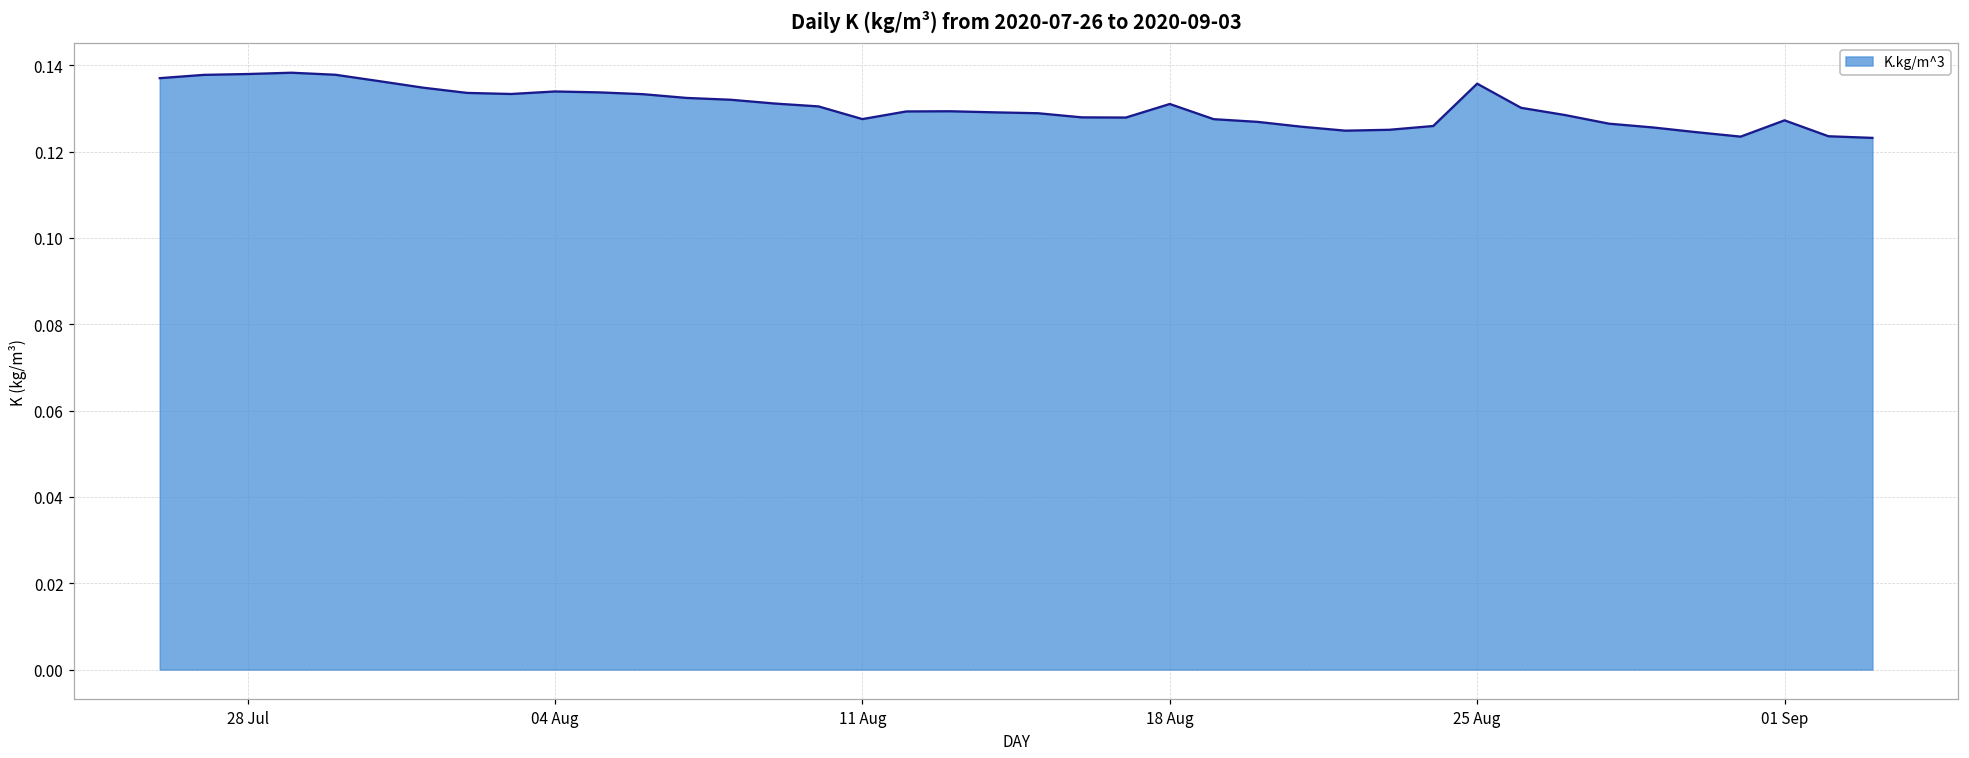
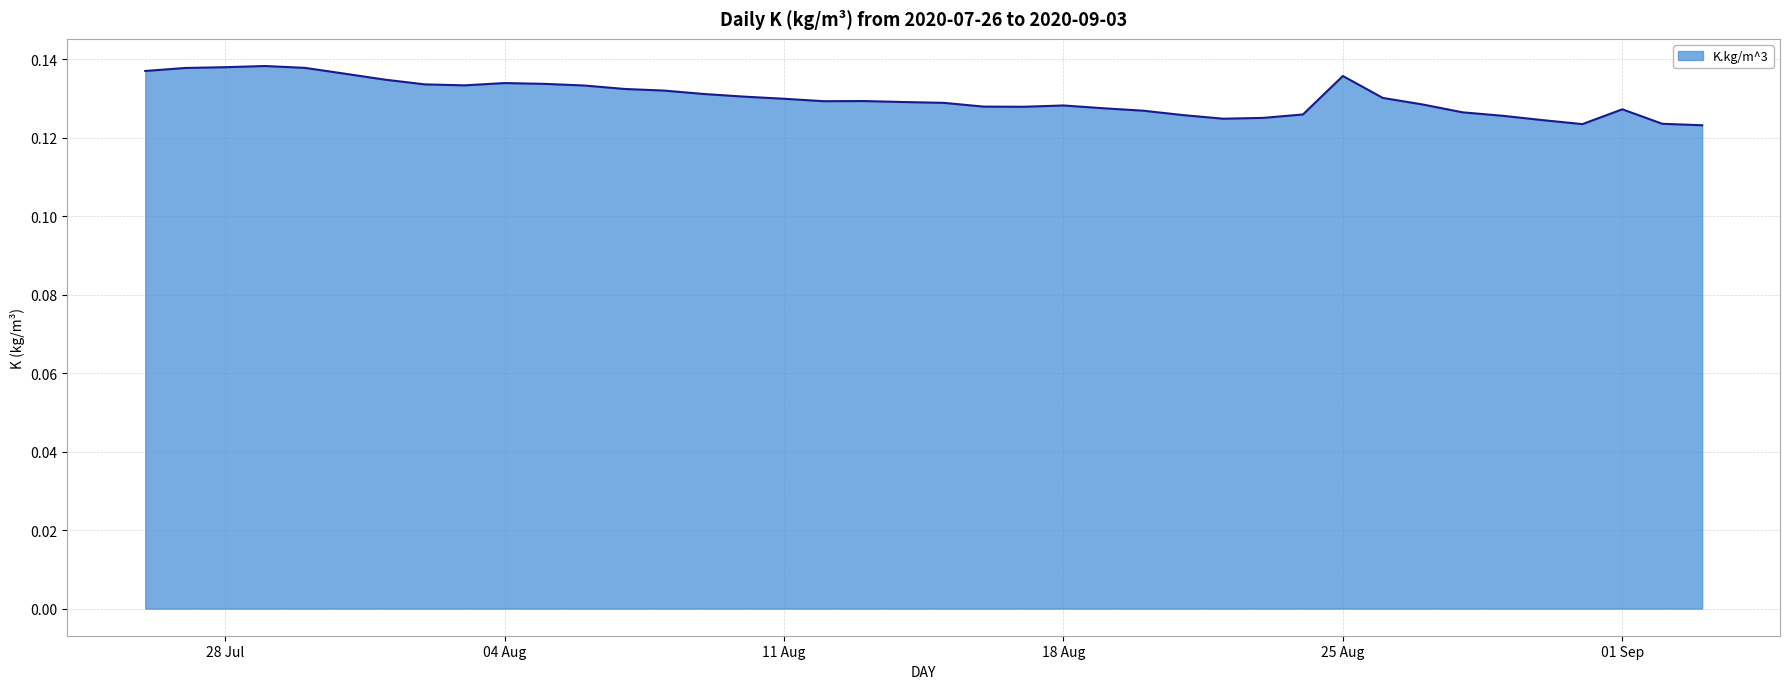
  {
    "28 Jul": 0.138,
    "04 Aug": 0.134,
-   "11 Aug": 0.128,
-   "18 Aug": 0.131,
+   "11 Aug": 0.130,
+   "18 Aug": 0.128,
    "25 Aug": 0.136,
    "01 Sep": 0.127
  }
